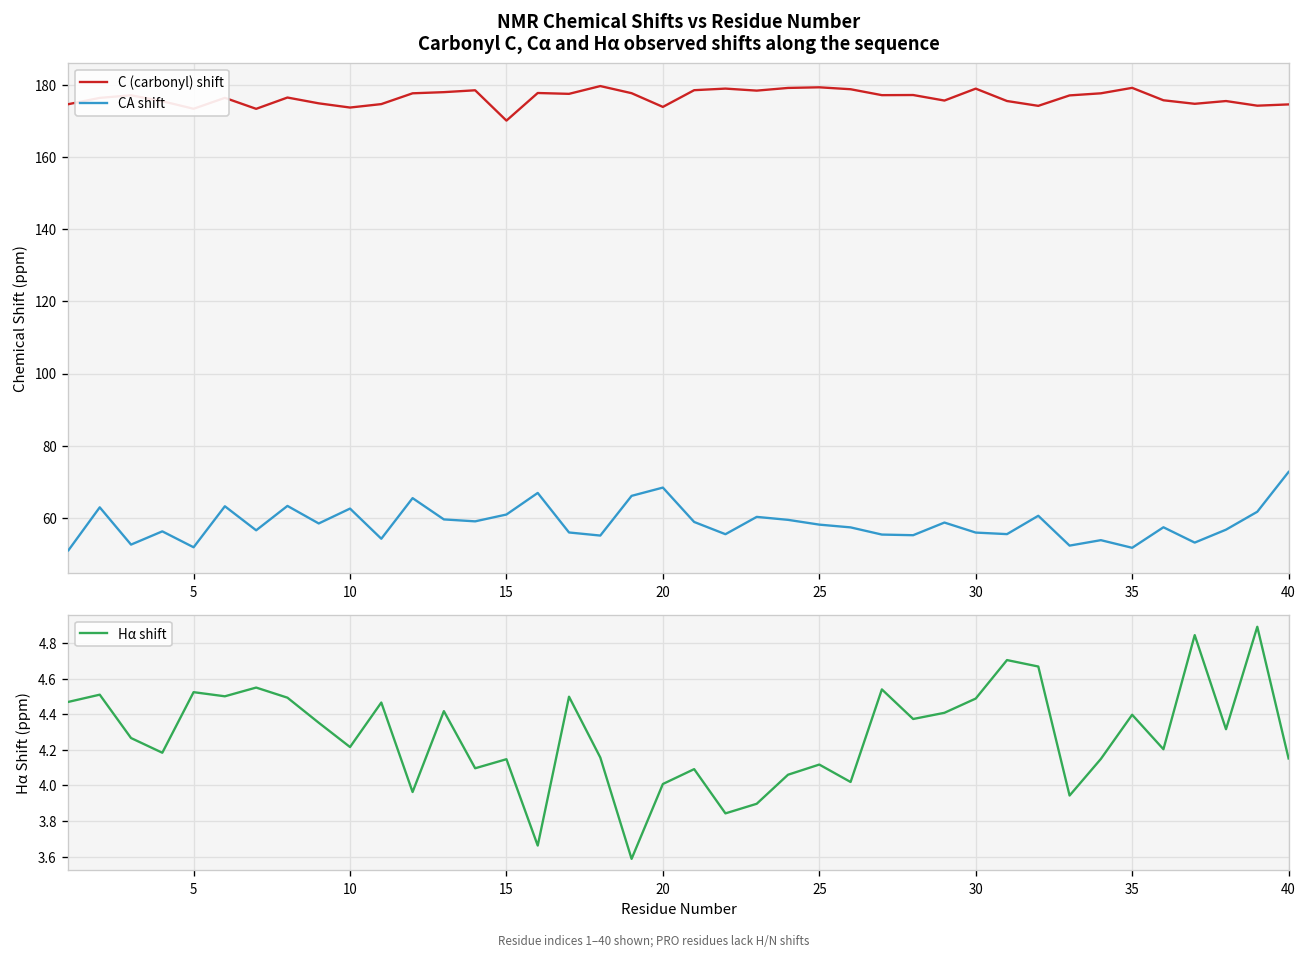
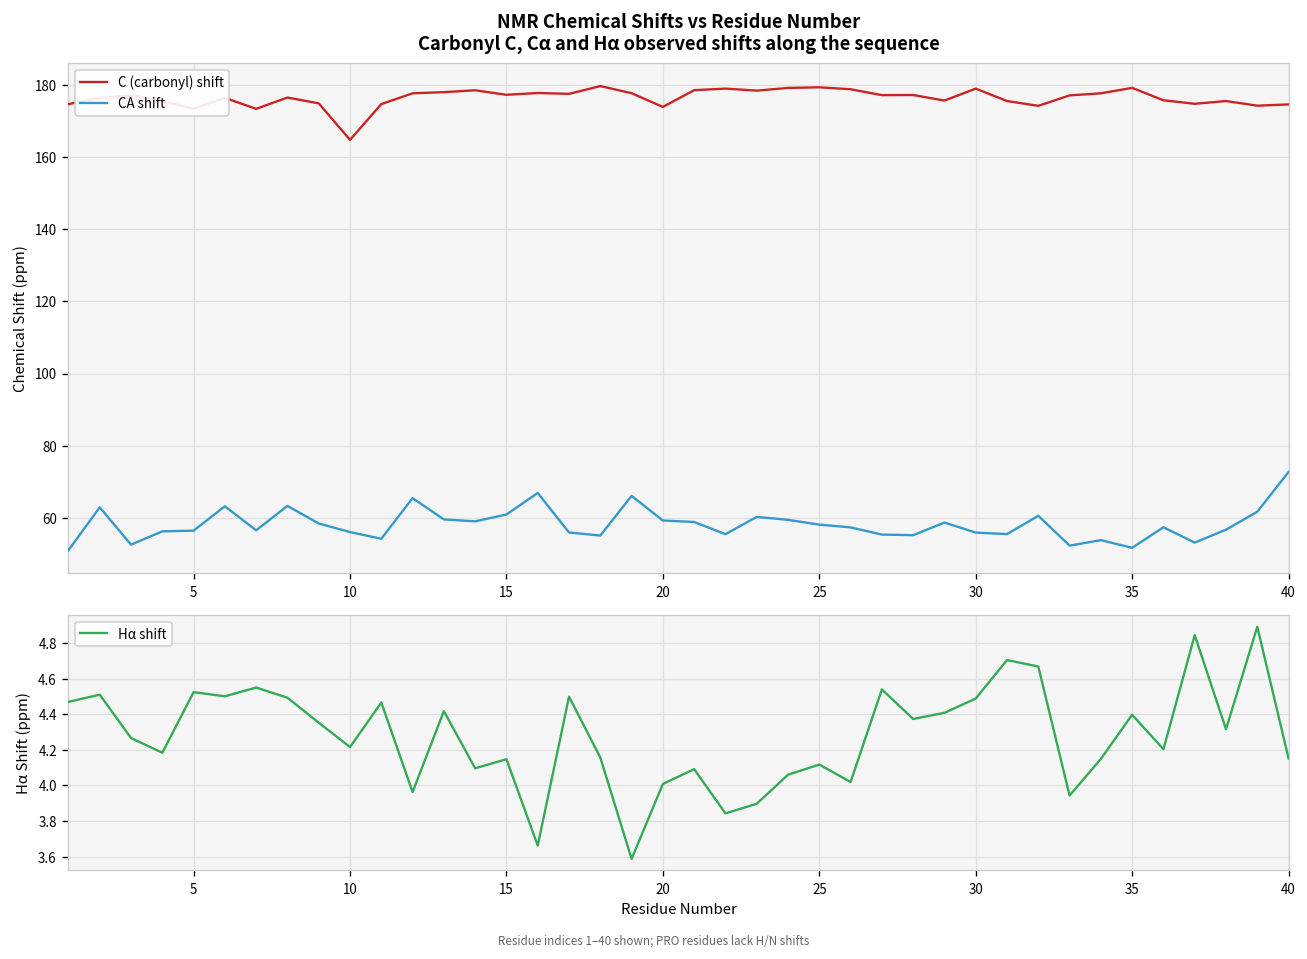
  {
    "NMR Chemical Shifts vs Residue Number Carbonyl C, Cα and Hα observed shifts along the sequence": {
      "C (carbonyl) shift": {
-       "10": 174,
-       "15": 170,
+       "10": 165,
+       "15": 177,
        "20": 174,
        "25": 179,
        "30": 179,
        "35": 179,
        "40": 175
      },
      "CA shift": {
-       "5": 52,
-       "10": 63,
+       "5": 56,
+       "10": 56,
        "15": 61,
-       "20": 68,
+       "20": 59,
        "25": 58,
        "30": 56,
        "35": 52,
        "40": 73
      }
    }
  }
